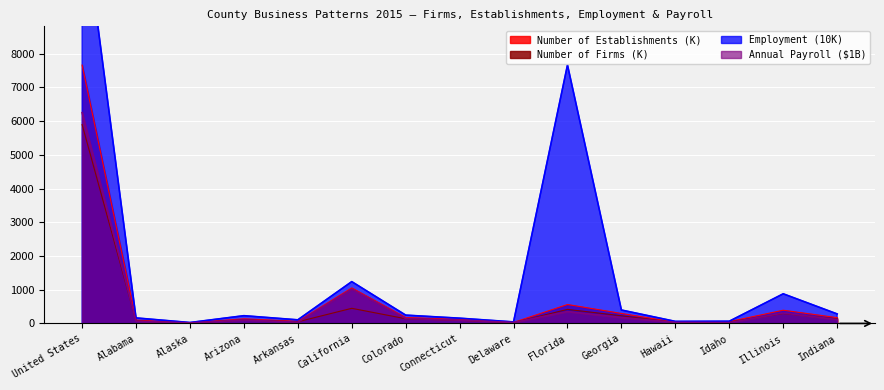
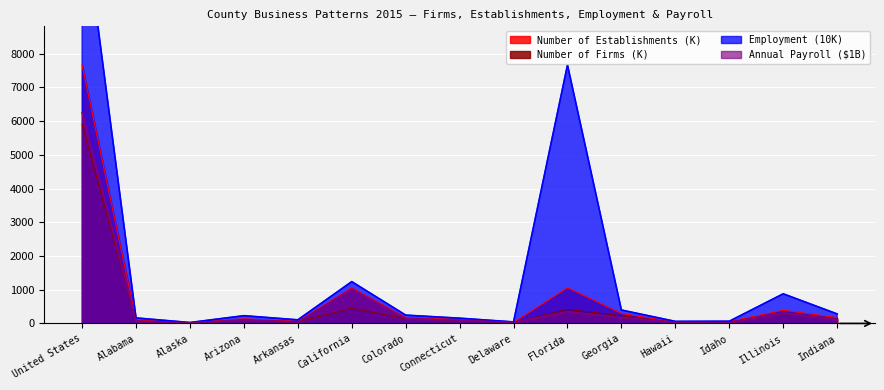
  {
    "Number of Establishments (K)": {
      "United States": 7700,
-     "Florida": 600,
+     "Florida": 1100,
      "Illinois": 400
    },
    "Number of Firms (K)": {
      "United States": 5900,
      "California": 400
    },
    "Employment (10K)": {
      "Arizona": 200,
      "California": 1200,
      "Florida": 7700,
      "Georgia": 400,
      "Illinois": 900,
      "Indiana": 300
    },
    "Annual Payroll ($1B)": {
      "United States": 6300
    }
  }
